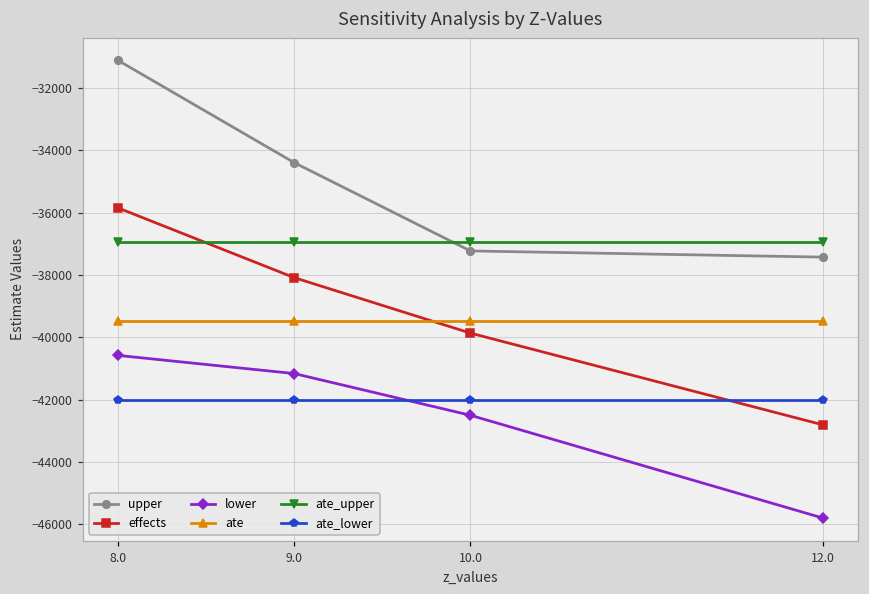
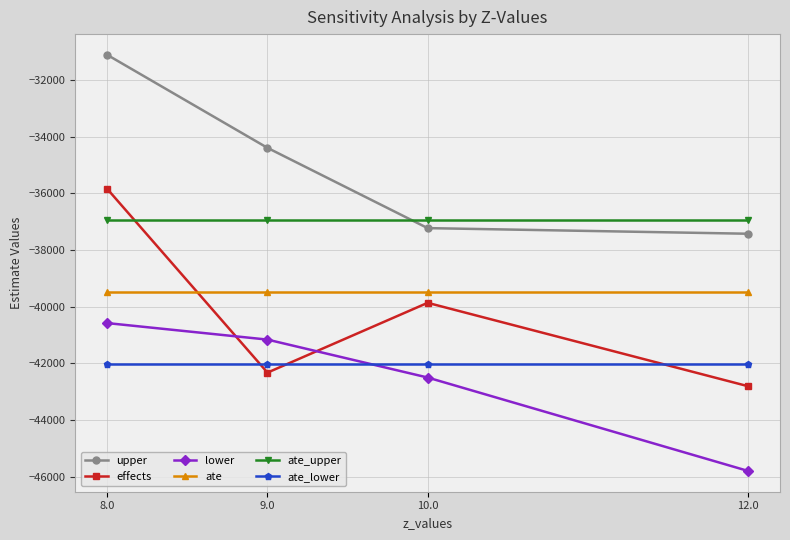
  {
    "upper": {
      "8.0": -31100,
      "9.0": -34400,
      "10.0": -37200,
      "12.0": -37400
    },
    "effects": {
      "8.0": -35800,
-     "9.0": -38100,
+     "9.0": -42300,
      "10.0": -39900,
      "12.0": -42800
    },
    "lower": {
      "8.0": -40600,
      "9.0": -41200,
      "10.0": -42500,
      "12.0": -45800
    },
    "ate": {
      "8.0": -39500,
      "9.0": -39500,
      "10.0": -39500,
      "12.0": -39500
    },
    "ate_upper": {
      "8.0": -36900,
      "9.0": -36900,
      "10.0": -36900,
      "12.0": -36900
    },
    "ate_lower": {
      "8.0": -42000,
      "9.0": -42000,
      "10.0": -42000,
      "12.0": -42000
    }
  }
